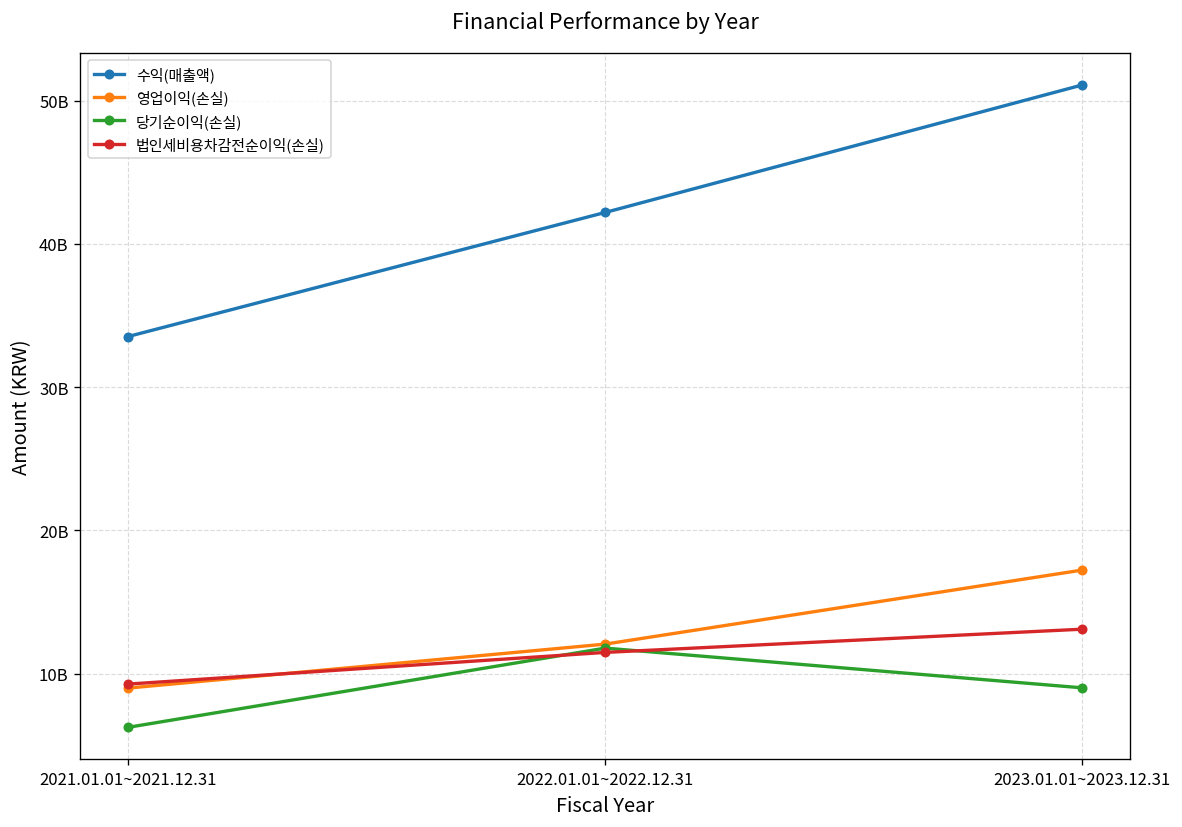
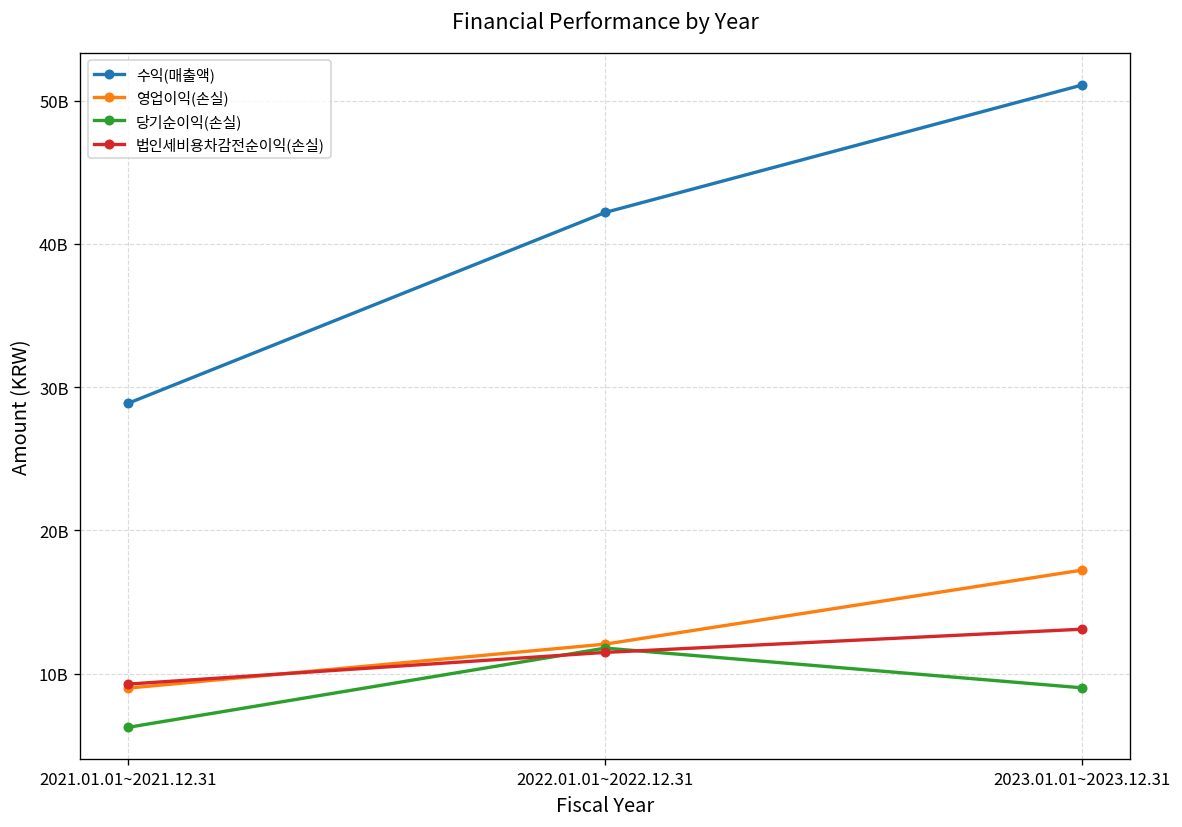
  {
    "수익(매출액)": {
-     "2021.01.01~2021.12.31": 33500000000,
+     "2021.01.01~2021.12.31": 28900000000,
      "2022.01.01~2022.12.31": 42200000000,
      "2023.01.01~2023.12.31": 51100000000
    },
    "영업이익(손실)": {
      "2021.01.01~2021.12.31": 9000000000,
      "2022.01.01~2022.12.31": 12100000000,
      "2023.01.01~2023.12.31": 17200000000
    },
    "당기순이익(손실)": {
      "2021.01.01~2021.12.31": 6300000000,
      "2022.01.01~2022.12.31": 11800000000,
      "2023.01.01~2023.12.31": 9000000000
    },
    "법인세비용차감전순이익(손실)": {
      "2021.01.01~2021.12.31": 9300000000,
      "2022.01.01~2022.12.31": 11500000000,
      "2023.01.01~2023.12.31": 13100000000
    }
  }
